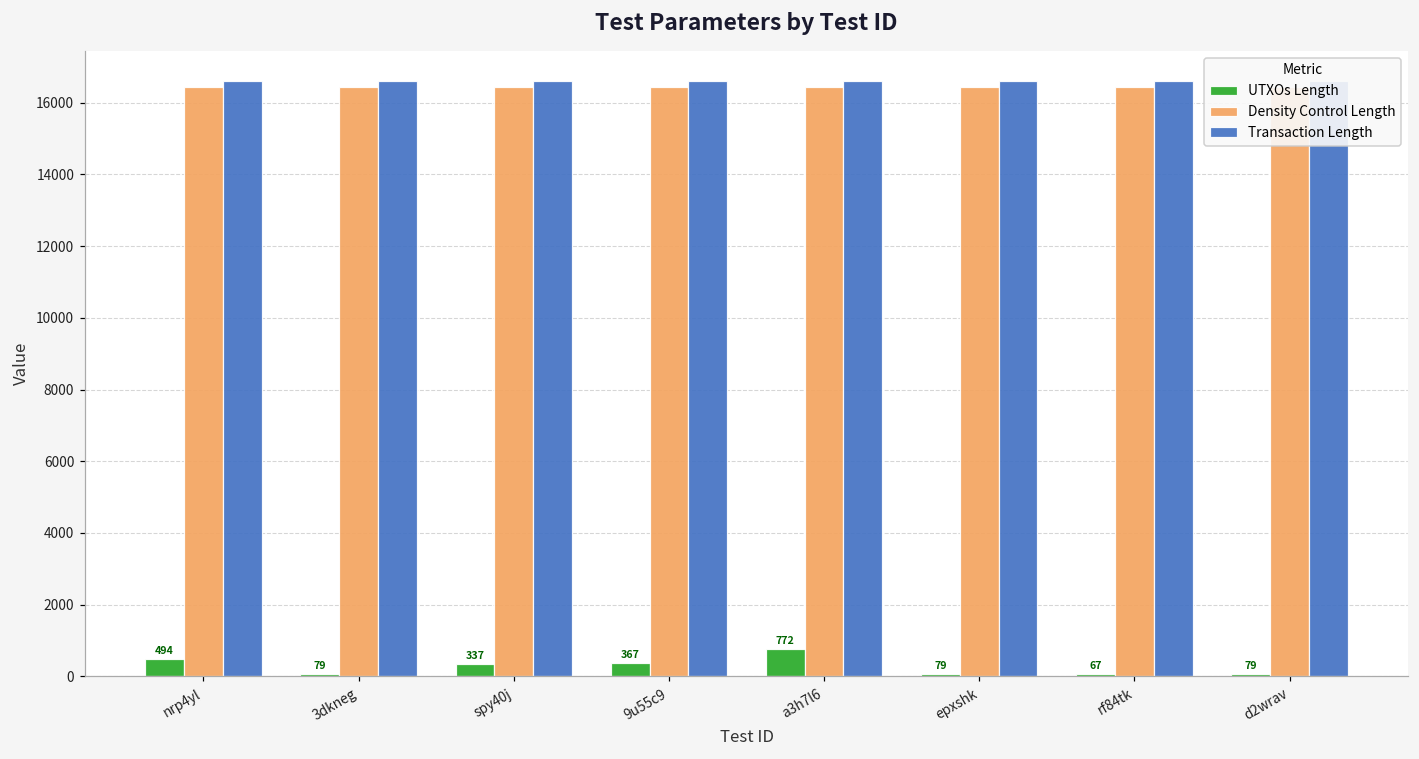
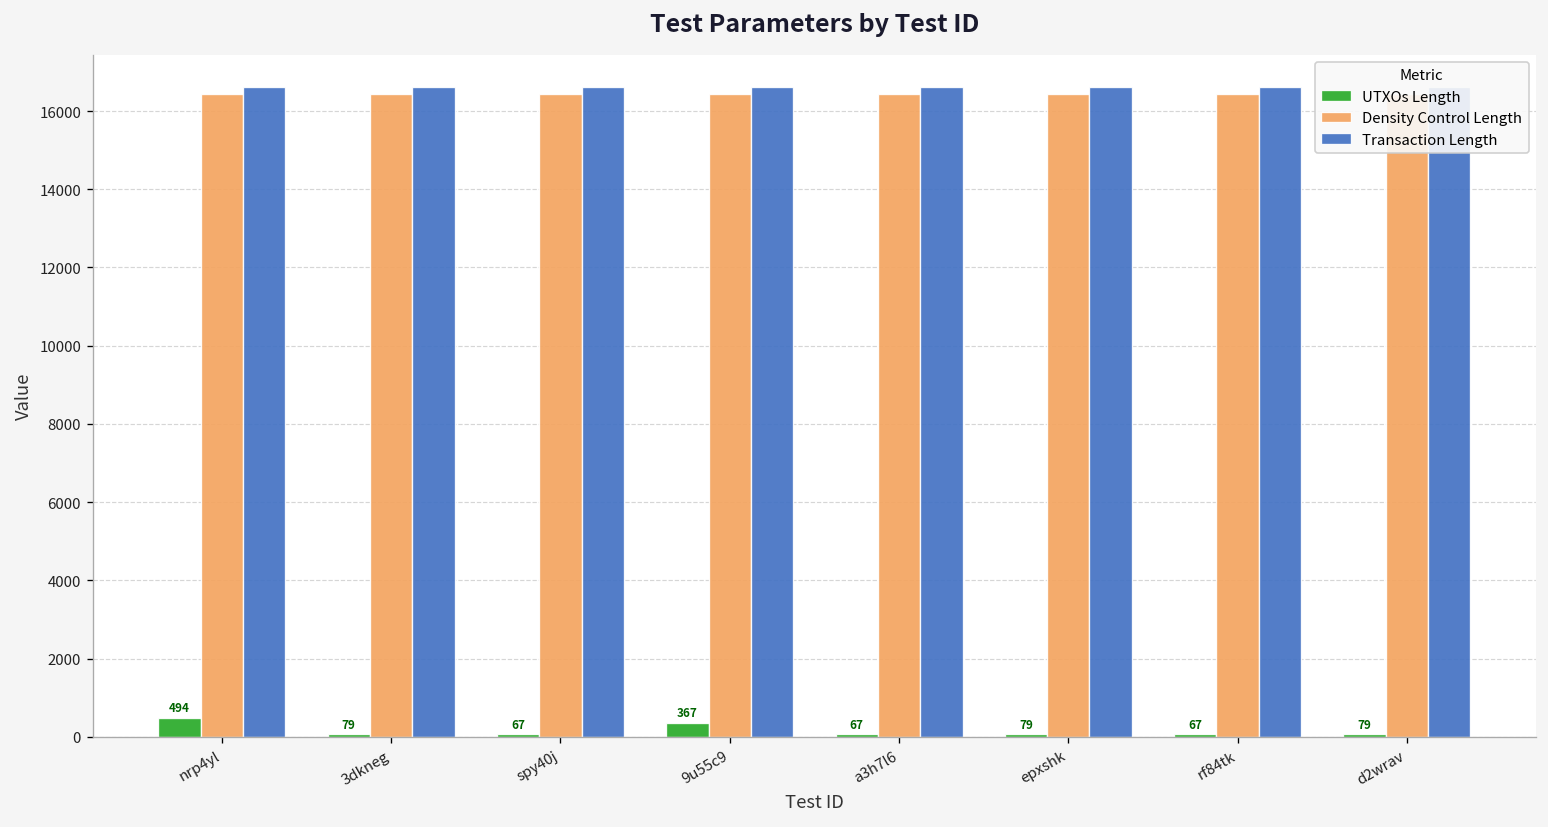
  {
    "UTXOs Length": {
      "nrp4yl": 494,
      "3dkneg": 79,
-     "spy40j": 337,
+     "spy40j": 67,
      "9u55c9": 367,
-     "a3h7l6": 772,
+     "a3h7l6": 67,
      "epxshk": 79,
      "rf84tk": 67,
      "d2wrav": 79
    },
    "Density Control Length": {
      "nrp4yl": 16400,
      "3dkneg": 16400,
      "spy40j": 16400,
      "9u55c9": 16400,
      "a3h7l6": 16400,
      "epxshk": 16400,
      "rf84tk": 16400
    },
    "Transaction Length": {
      "nrp4yl": 16600,
      "3dkneg": 16600,
      "spy40j": 16600,
      "9u55c9": 16600,
      "a3h7l6": 16600,
      "epxshk": 16600,
      "rf84tk": 16600
    }
  }
